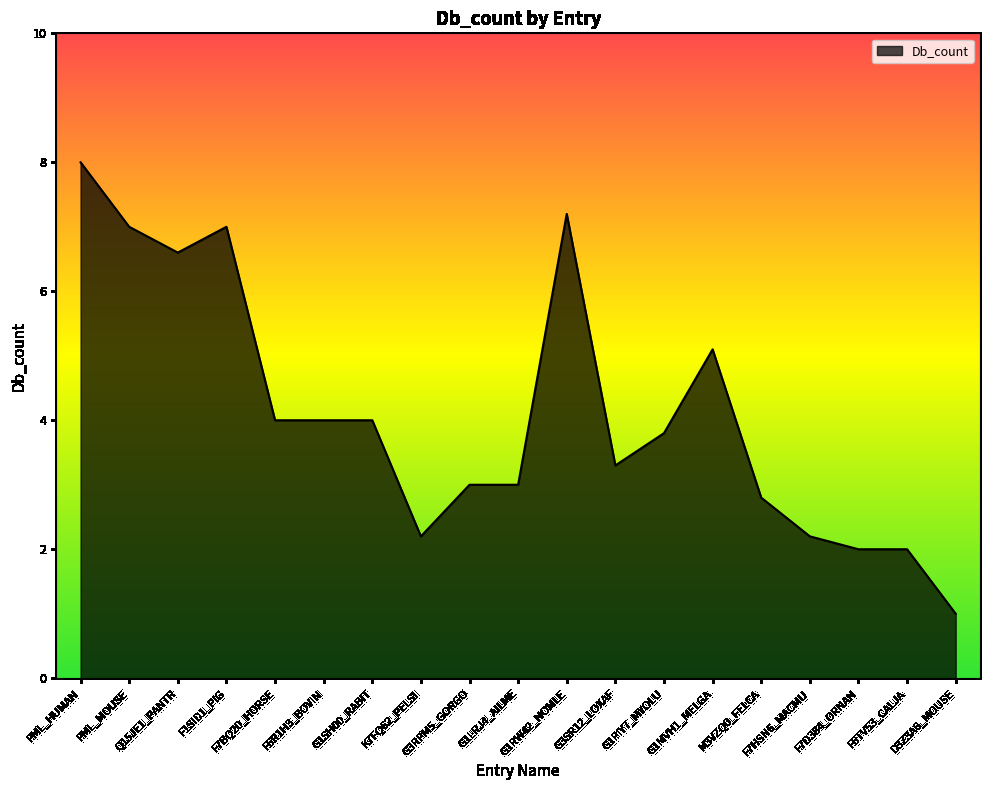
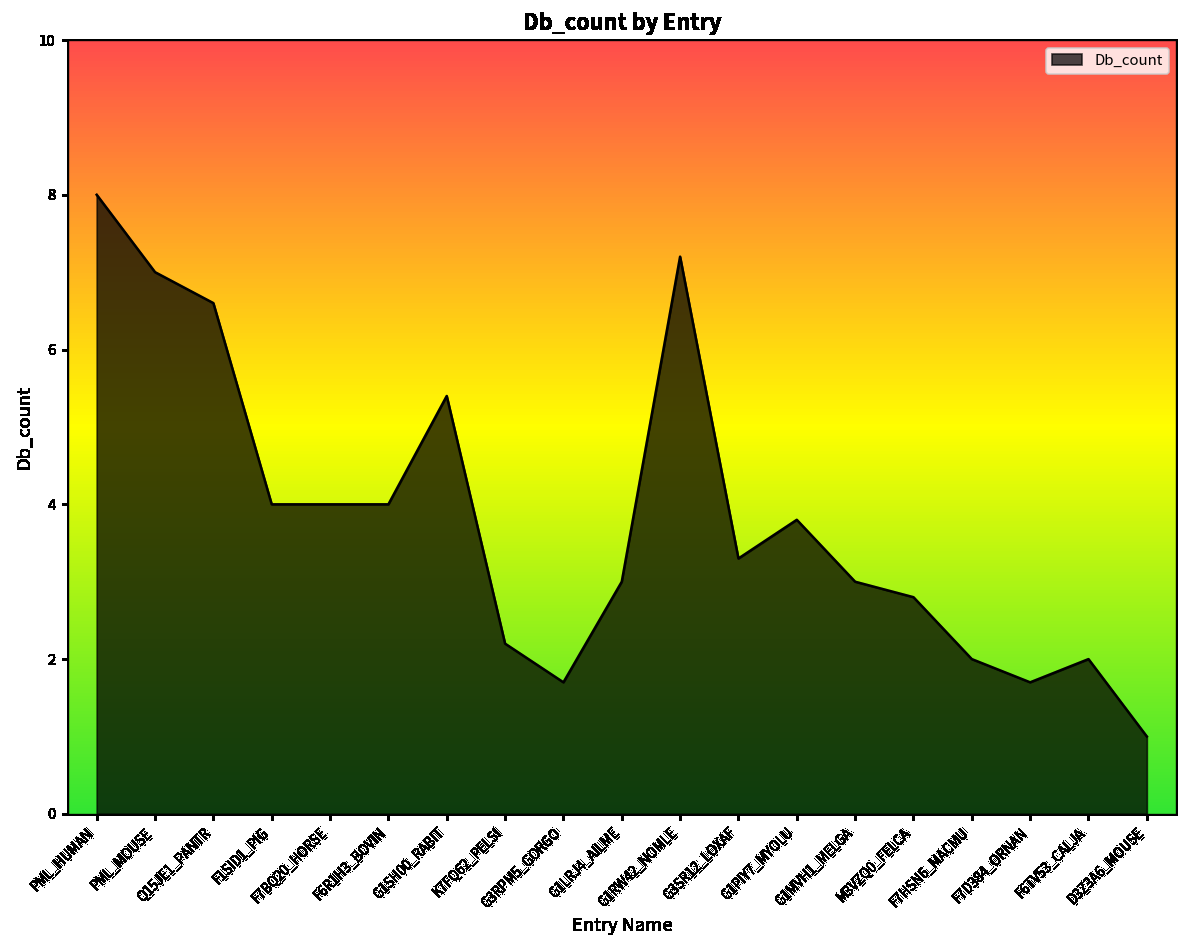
  {
    "PML_HUMAN": 8.0,
    "PML_MOUSE": 7.0,
    "Q15JE1_PANTR": 6.6,
-   "F1SID1_PIG": 7,
+   "F1SID1_PIG": 4,
    "F7BQ20_HORSE": 4.0,
    "F6R1H3_BOVIN": 4.0,
-   "G1SH00_RABIT": 4.0,
+   "G1SH00_RABIT": 5.4,
    "K7FQ62_PELSI": 2.2,
-   "G3RPM5_GORGO": 3.0,
+   "G3RPM5_GORGO": 1.7,
    "G1LRJ4_AILME": 3.0,
    "G1RW42_NOMLE": 7.2,
    "G3SR12_LOXAF": 3.3,
    "G1PIY7_MYOLU": 3.8,
-   "G1MVH1_MELGA": 5.1,
+   "G1MVH1_MELGA": 3.0,
    "M3VZQ0_FELCA": 2.8,
-   "F7HSN6_MACMU": 2.2,
-   "F7D384_ORNAN": 2.0,
+   "F7HSN6_MACMU": 2.0,
+   "F7D384_ORNAN": 1.7,
    "F6TV53_CALJA": 2.0,
    "D3Z3A6_MOUSE": 1.0
  }
